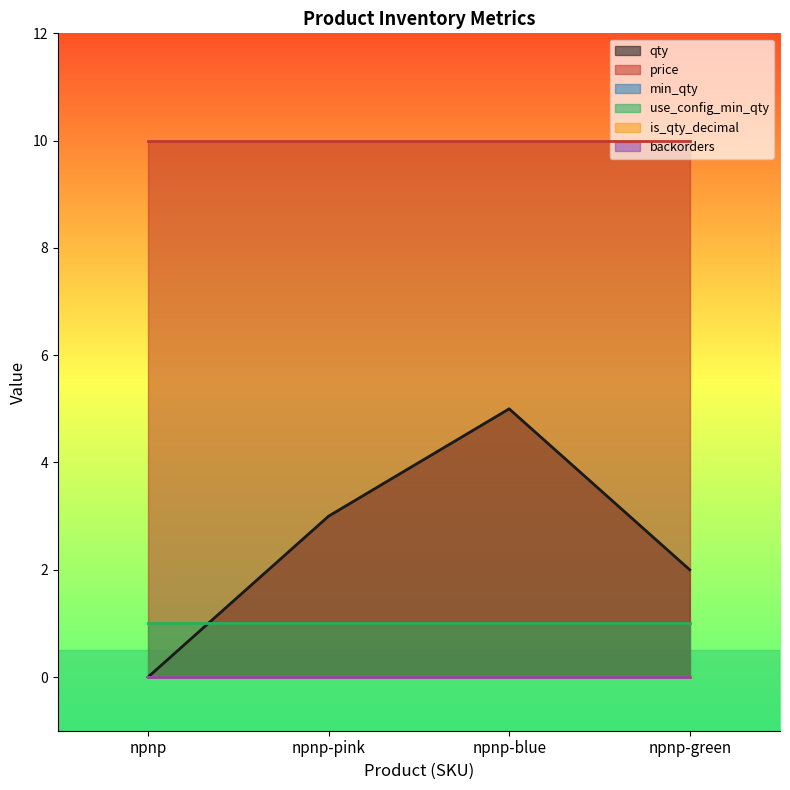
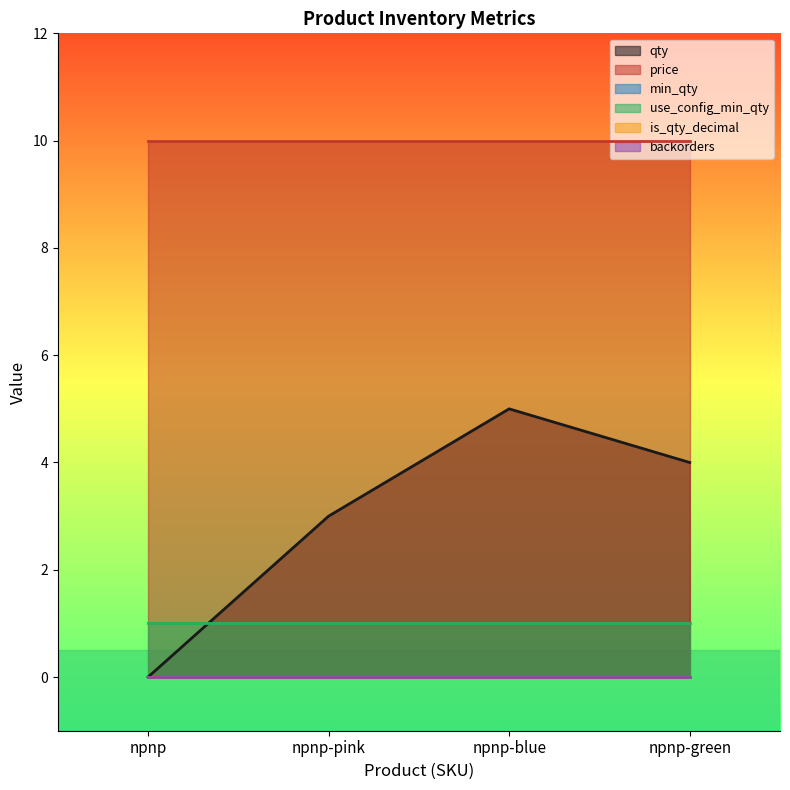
  {
    "qty": {
      "npnp-pink": 3,
      "npnp-blue": 5,
-     "npnp-green": 2
+     "npnp-green": 4
    },
    "price": {
      "npnp": 10,
      "npnp-pink": 10,
      "npnp-blue": 10
    },
    "use_config_min_qty": {
      "npnp": 1,
      "npnp-pink": 1,
      "npnp-blue": 1,
      "npnp-green": 1
    }
  }
